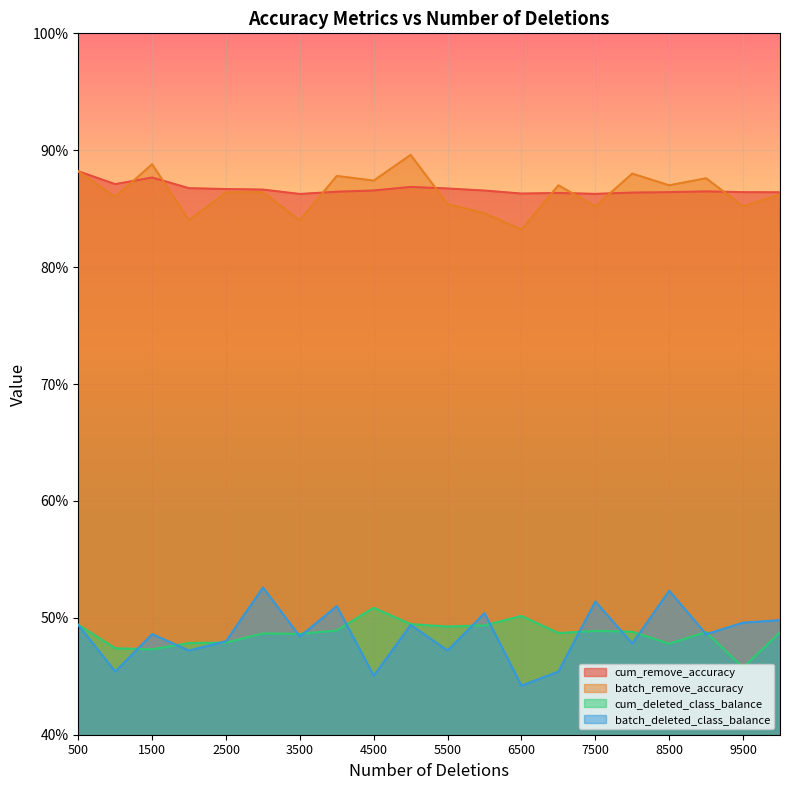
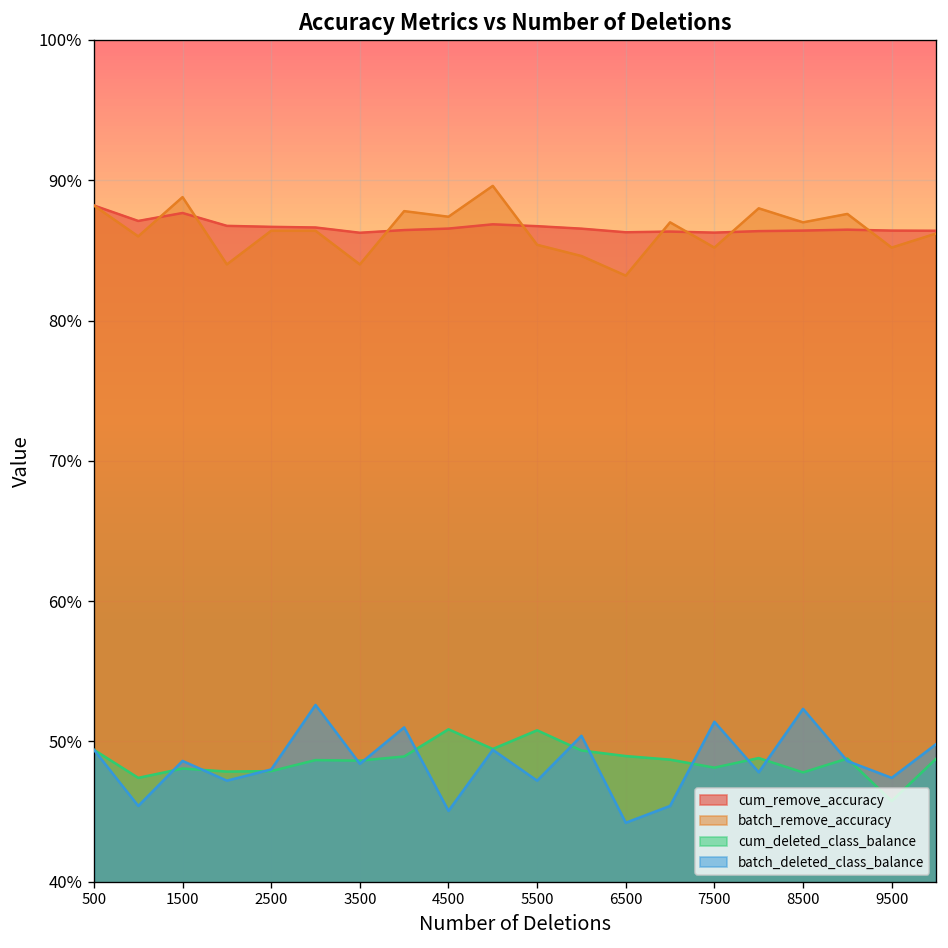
  {
    "cum_deleted_class_balance": {
-     "1500": "47.3%",
+     "1500": "48.1%",
      "3500": "48.6%",
      "4500": "50.9%",
-     "5500": "49.3%",
-     "6500": "50.2%",
-     "7500": "48.9%",
+     "5500": "50.8%",
+     "6500": "49.0%",
+     "7500": "48.1%",
      "8500": "47.8%"
    },
    "batch_deleted_class_balance": {
      "1500": "48.6%",
      "3500": "48.4%",
      "4500": "45.0%",
      "5500": "47.2%",
      "6500": "44.2%",
      "7500": "51.4%",
      "8500": "52.3%",
-     "9500": "49.6%"
+     "9500": "47.4%"
    }
  }
